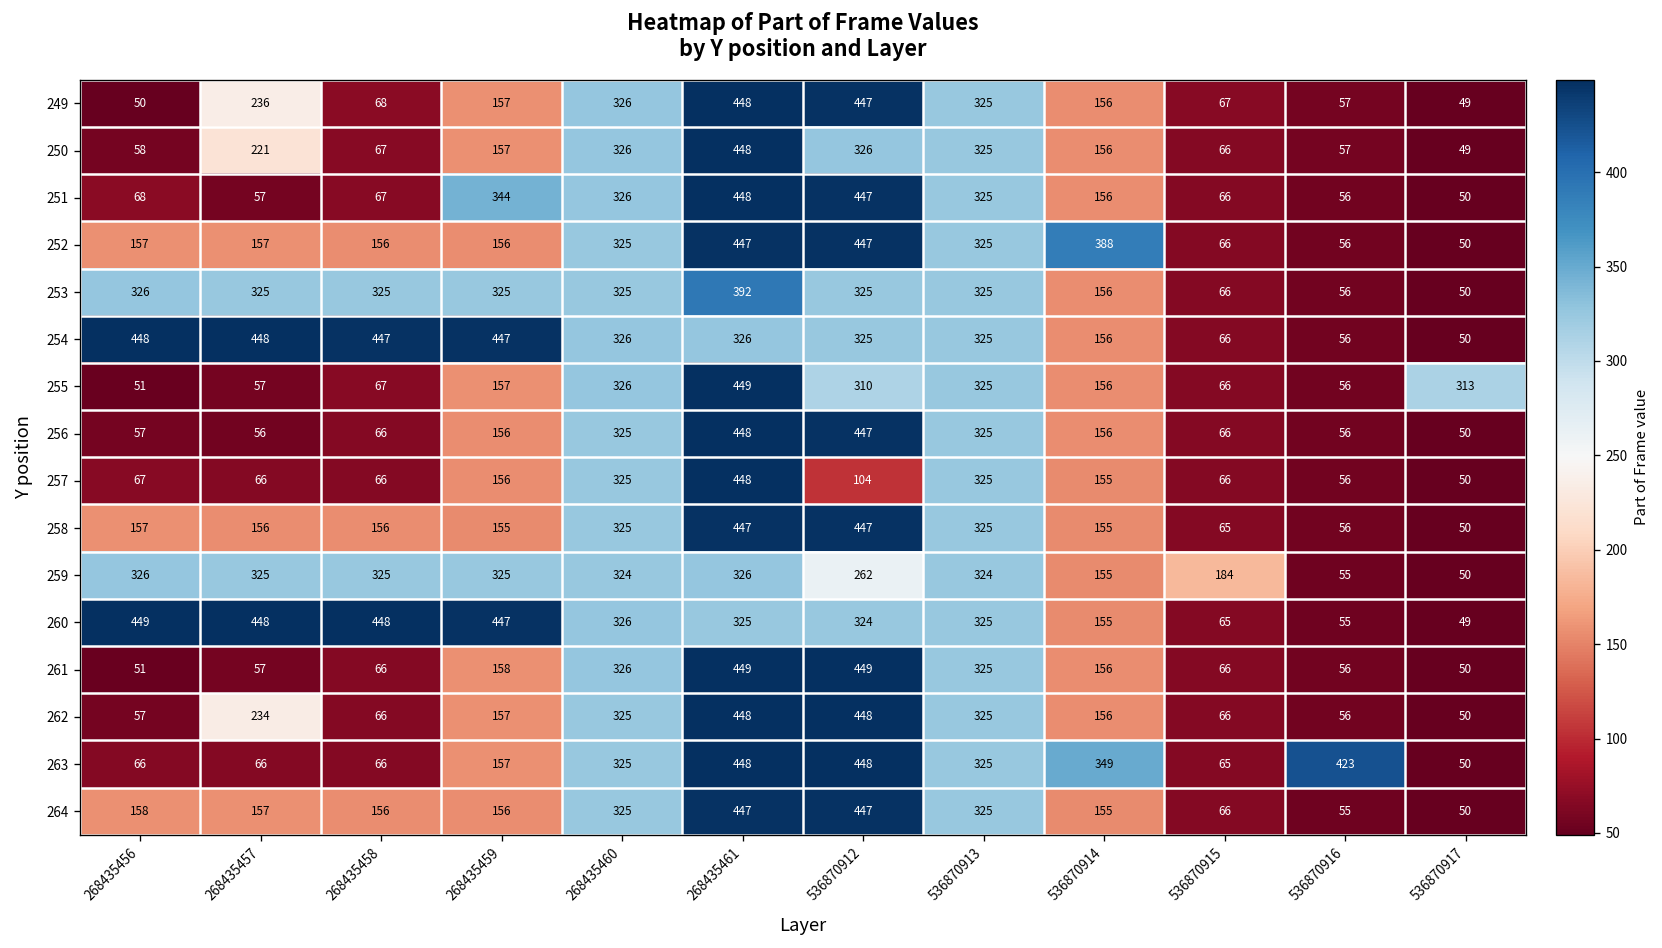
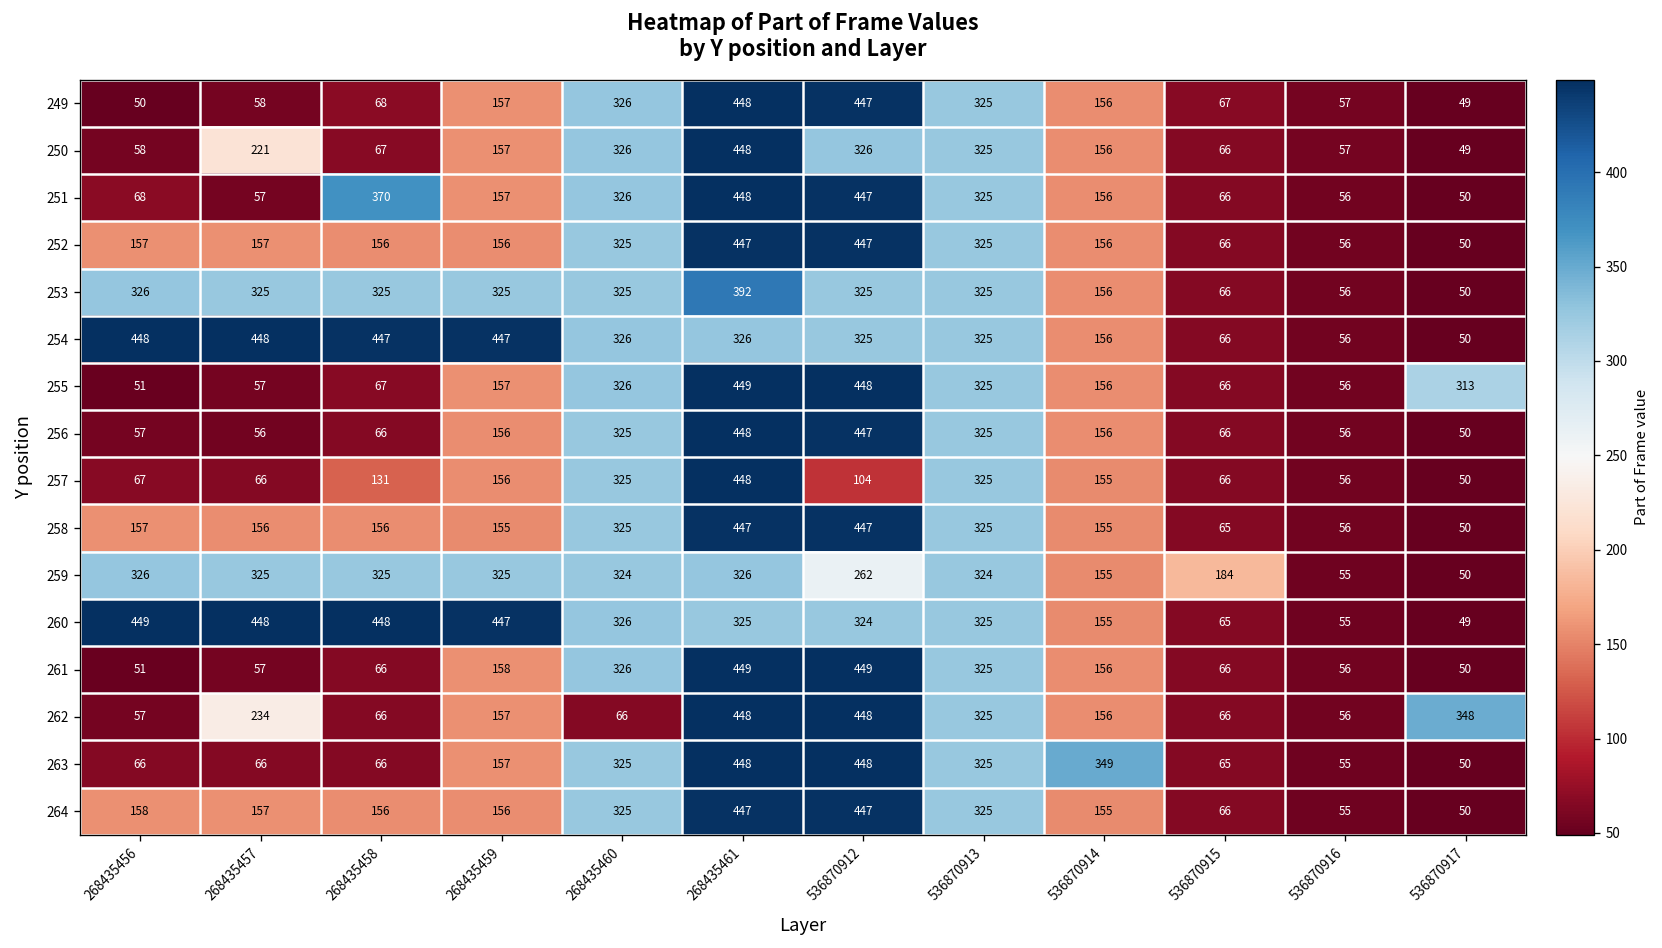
  {
    "249": {
      "268435456": 50,
-     "268435457": 236,
+     "268435457": 58,
      "268435458": 68,
      "268435459": 157,
      "268435460": 326,
      "268435461": 448,
      "536870912": 447,
      "536870913": 325,
      "536870914": 156,
      "536870915": 67,
      "536870916": 57,
      "536870917": 49
    },
    "250": {
      "268435456": 58,
      "268435457": 221,
      "268435458": 67,
      "268435459": 157,
      "268435460": 326,
      "268435461": 448,
      "536870912": 326,
      "536870913": 325,
      "536870914": 156,
      "536870915": 66,
      "536870916": 57,
      "536870917": 49
    },
    "251": {
      "268435456": 68,
      "268435457": 57,
-     "268435458": 67,
-     "268435459": 344,
+     "268435458": 370,
+     "268435459": 157,
      "268435460": 326,
      "268435461": 448,
      "536870912": 447,
      "536870913": 325,
      "536870914": 156,
      "536870915": 66,
      "536870916": 56,
      "536870917": 50
    },
    "252": {
      "268435456": 157,
      "268435457": 157,
      "268435458": 156,
      "268435459": 156,
      "268435460": 325,
      "268435461": 447,
      "536870912": 447,
      "536870913": 325,
-     "536870914": 388,
+     "536870914": 156,
      "536870915": 66,
      "536870916": 56,
      "536870917": 50
    },
    "253": {
      "268435456": 326,
      "268435457": 325,
      "268435458": 325,
      "268435459": 325,
      "268435460": 325,
      "268435461": 392,
      "536870912": 325,
      "536870913": 325,
      "536870914": 156,
      "536870915": 66,
      "536870916": 56,
      "536870917": 50
    },
    "254": {
      "268435456": 448,
      "268435457": 448,
      "268435458": 447,
      "268435459": 447,
      "268435460": 326,
      "268435461": 326,
      "536870912": 325,
      "536870913": 325,
      "536870914": 156,
      "536870915": 66,
      "536870916": 56,
      "536870917": 50
    },
    "255": {
      "268435456": 51,
      "268435457": 57,
      "268435458": 67,
      "268435459": 157,
      "268435460": 326,
      "268435461": 449,
-     "536870912": 310,
+     "536870912": 448,
      "536870913": 325,
      "536870914": 156,
      "536870915": 66,
      "536870916": 56,
      "536870917": 313
    },
    "256": {
      "268435456": 57,
      "268435457": 56,
      "268435458": 66,
      "268435459": 156,
      "268435460": 325,
      "268435461": 448,
      "536870912": 447,
      "536870913": 325,
      "536870914": 156,
      "536870915": 66,
      "536870916": 56,
      "536870917": 50
    },
    "257": {
      "268435456": 67,
      "268435457": 66,
-     "268435458": 66,
+     "268435458": 131,
      "268435459": 156,
      "268435460": 325,
      "268435461": 448,
      "536870912": 104,
      "536870913": 325,
      "536870914": 155,
      "536870915": 66,
      "536870916": 56,
      "536870917": 50
    },
    "258": {
      "268435456": 157,
      "268435457": 156,
      "268435458": 156,
      "268435459": 155,
      "268435460": 325,
      "268435461": 447,
      "536870912": 447,
      "536870913": 325,
      "536870914": 155,
      "536870915": 65,
      "536870916": 56,
      "536870917": 50
    },
    "259": {
      "268435456": 326,
      "268435457": 325,
      "268435458": 325,
      "268435459": 325,
      "268435460": 324,
      "268435461": 326,
      "536870912": 262,
      "536870913": 324,
      "536870914": 155,
      "536870915": 184,
      "536870916": 55,
      "536870917": 50
    },
    "260": {
      "268435456": 449,
      "268435457": 448,
      "268435458": 448,
      "268435459": 447,
      "268435460": 326,
      "268435461": 325,
      "536870912": 324,
      "536870913": 325,
      "536870914": 155,
      "536870915": 65,
      "536870916": 55,
      "536870917": 49
    },
    "261": {
      "268435456": 51,
      "268435457": 57,
      "268435458": 66,
      "268435459": 158,
      "268435460": 326,
      "268435461": 449,
      "536870912": 449,
      "536870913": 325,
      "536870914": 156,
      "536870915": 66,
      "536870916": 56,
      "536870917": 50
    },
    "262": {
      "268435456": 57,
      "268435457": 234,
      "268435458": 66,
      "268435459": 157,
-     "268435460": 325,
+     "268435460": 66,
      "268435461": 448,
      "536870912": 448,
      "536870913": 325,
      "536870914": 156,
      "536870915": 66,
      "536870916": 56,
-     "536870917": 50
+     "536870917": 348
    },
    "263": {
      "268435456": 66,
      "268435457": 66,
      "268435458": 66,
      "268435459": 157,
      "268435460": 325,
      "268435461": 448,
      "536870912": 448,
      "536870913": 325,
      "536870914": 349,
      "536870915": 65,
-     "536870916": 423,
+     "536870916": 55,
      "536870917": 50
    },
    "264": {
      "268435456": 158,
      "268435457": 157,
      "268435458": 156,
      "268435459": 156,
      "268435460": 325,
      "268435461": 447,
      "536870912": 447,
      "536870913": 325,
      "536870914": 155,
      "536870915": 66,
      "536870916": 55,
      "536870917": 50
    }
  }
